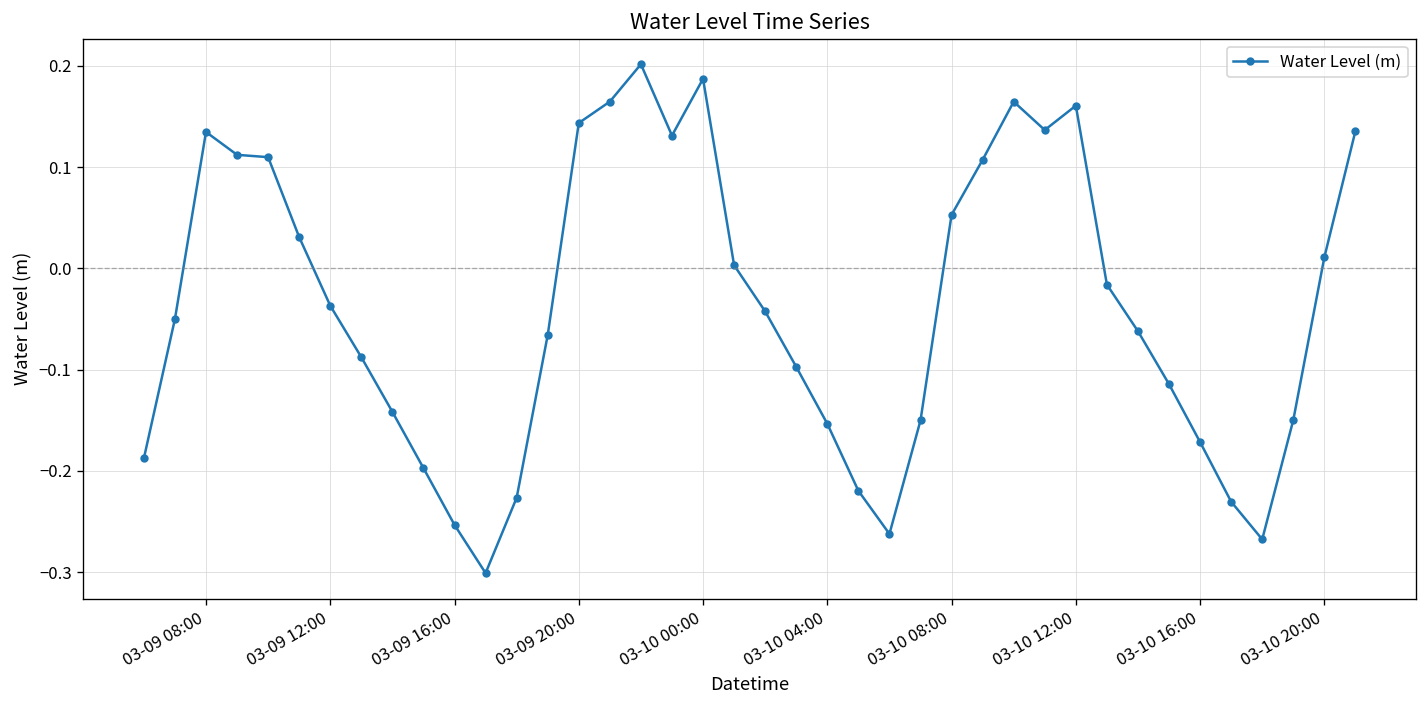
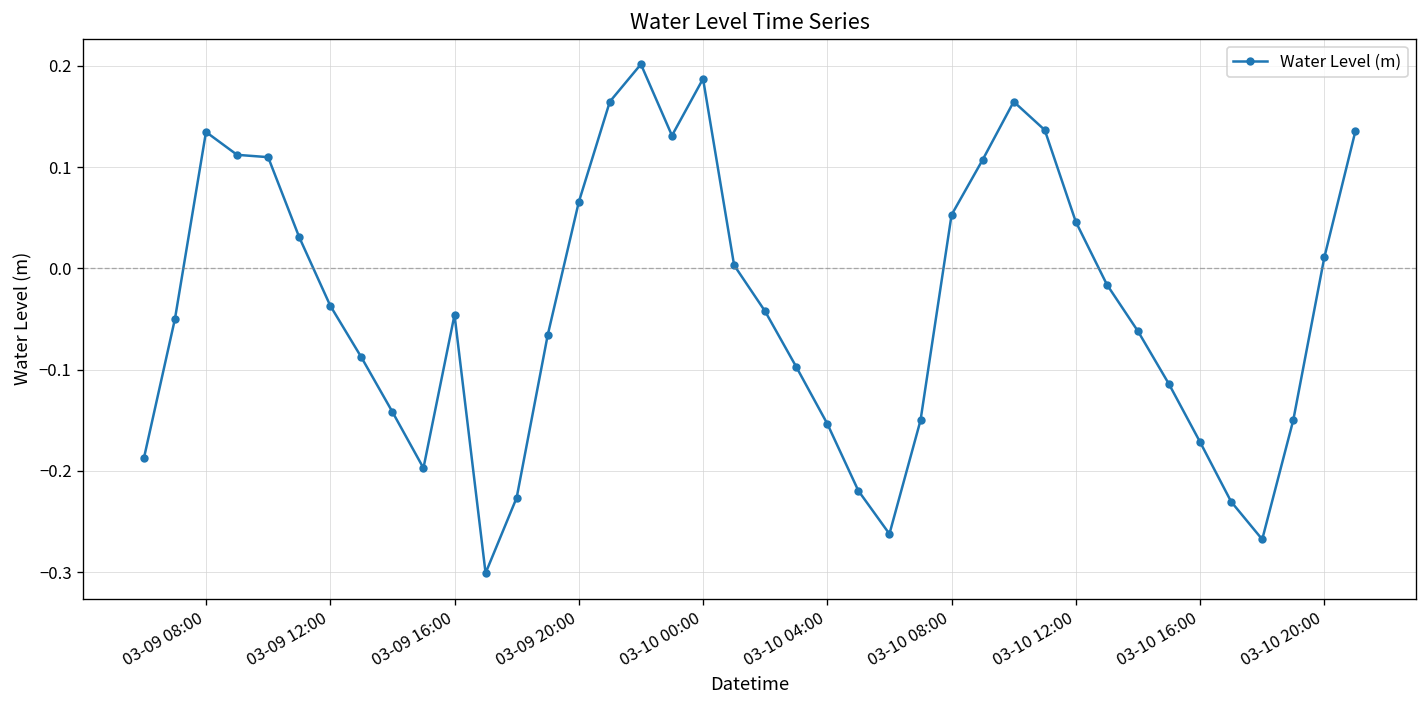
  {
    "03-09 08:00": 0.13,
    "03-09 12:00": -0.04,
-   "03-09 16:00": -0.25,
-   "03-09 20:00": 0.14,
+   "03-09 16:00": -0.05,
+   "03-09 20:00": 0.07,
    "03-10 00:00": 0.19,
    "03-10 04:00": -0.15,
    "03-10 08:00": 0.05,
-   "03-10 12:00": 0.16,
+   "03-10 12:00": 0.05,
    "03-10 16:00": -0.17,
    "03-10 20:00": 0.01
  }
